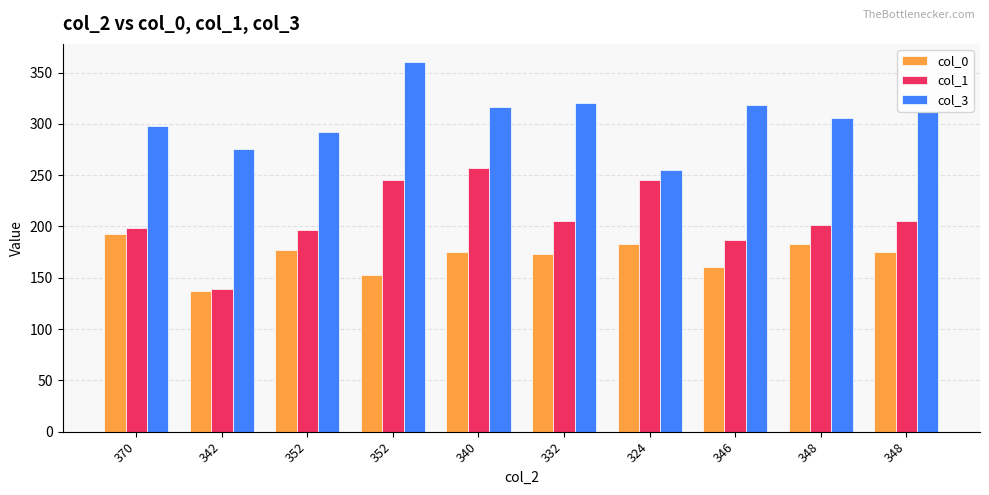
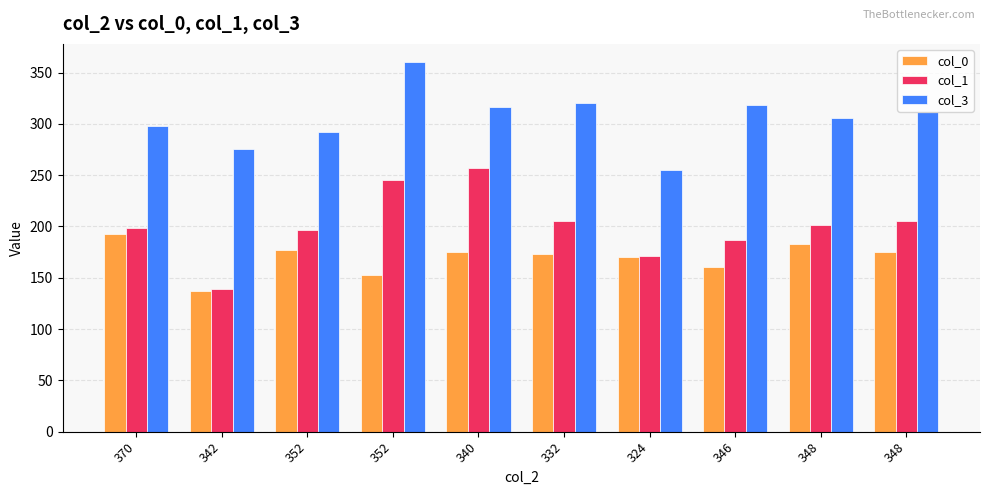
  {
    "col_0": {
      "370": 193,
      "342": 137,
      "340": 175,
      "332": 173,
-     "324": 183,
+     "324": 170,
      "346": 161
    },
    "col_1": {
      "370": 199,
      "342": 139,
      "340": 257,
      "332": 205,
-     "324": 245,
+     "324": 171,
      "346": 187
    },
    "col_3": {
      "370": 298,
      "342": 276,
      "340": 316,
      "332": 320,
      "324": 255,
      "346": 318
    }
  }
